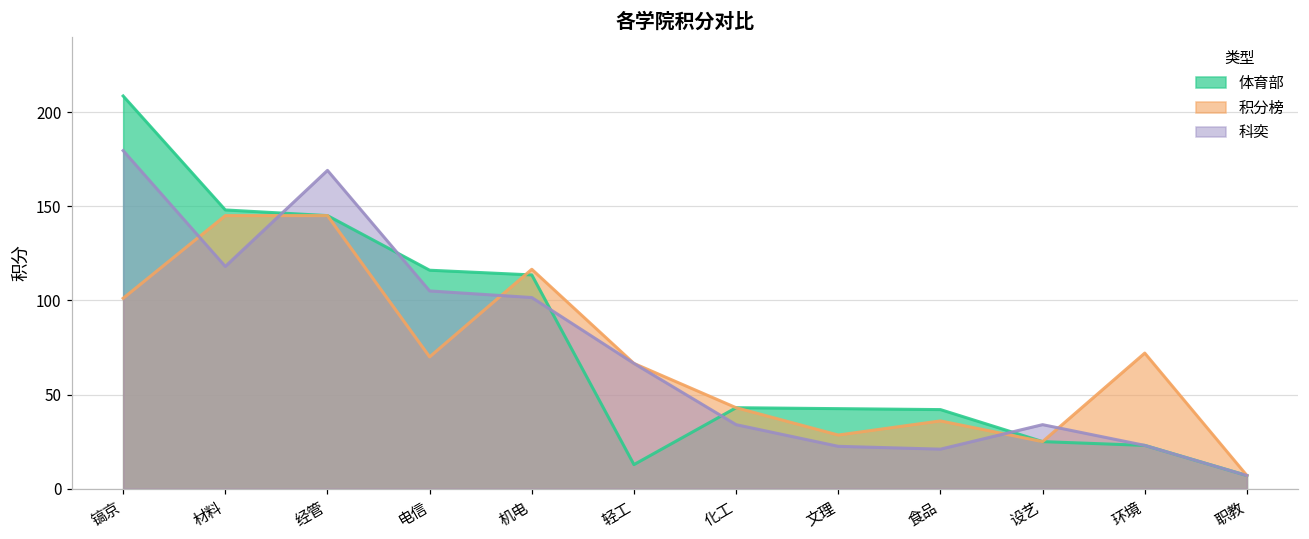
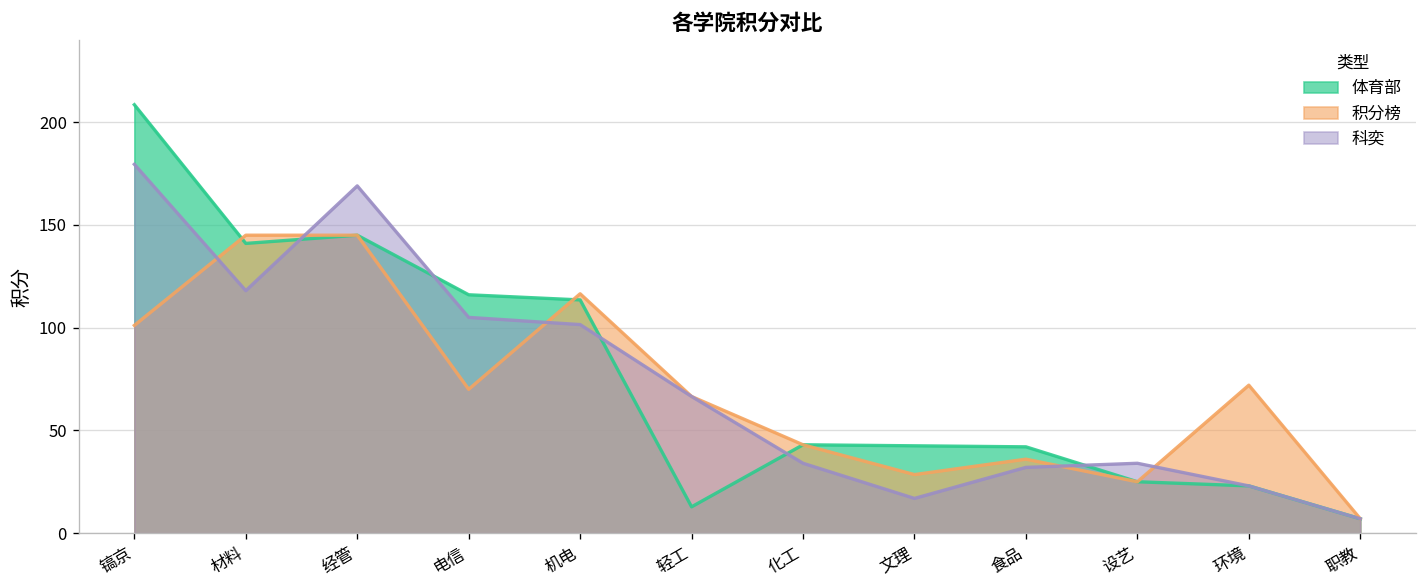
  {
    "体育部": {
      "镐京": 209,
-     "材料": 148,
+     "材料": 141,
      "电信": 116,
      "机电": 114,
      "轻工": 13,
      "文理": 43,
      "食品": 42
    },
    "积分榜": {
      "镐京": 101,
      "材料": 145,
      "电信": 70,
      "机电": 117,
      "文理": 29,
      "食品": 36,
      "环境": 72
    },
    "科奕": {
      "镐京": 180,
      "材料": 118,
      "经管": 169,
      "电信": 105,
      "机电": 102,
      "化工": 34,
-     "文理": 23,
-     "食品": 21,
+     "文理": 17,
+     "食品": 32,
      "设艺": 34
    }
  }
